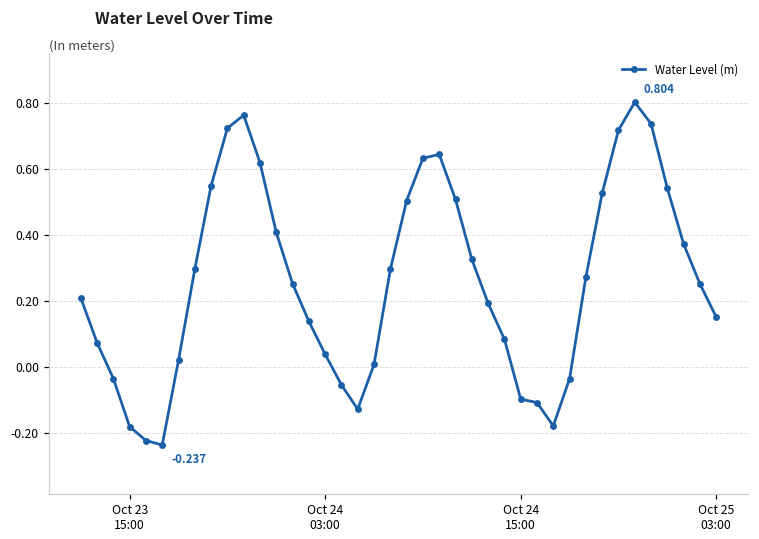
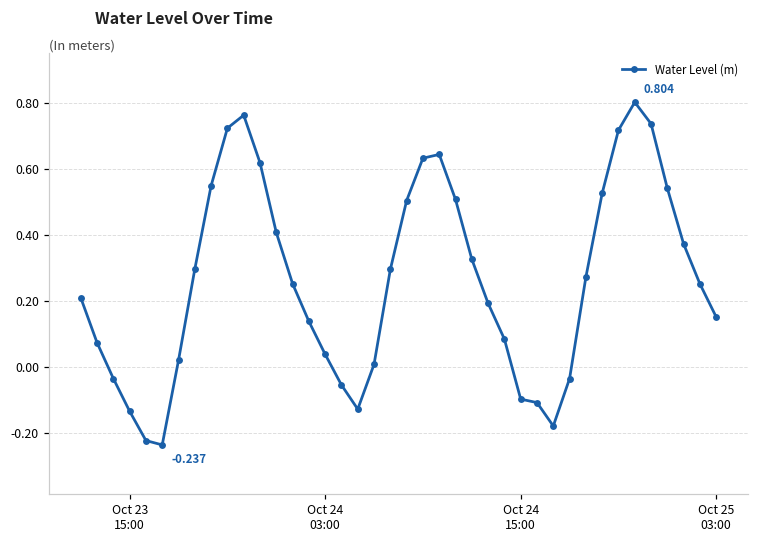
  {
-   "Oct 23 15:00": -0.18,
+   "Oct 23 15:00": -0.13,
    "Oct 24 03:00": 0.04,
    "Oct 24 15:00": -0.10,
    "Oct 25 03:00": 0.15
  }
